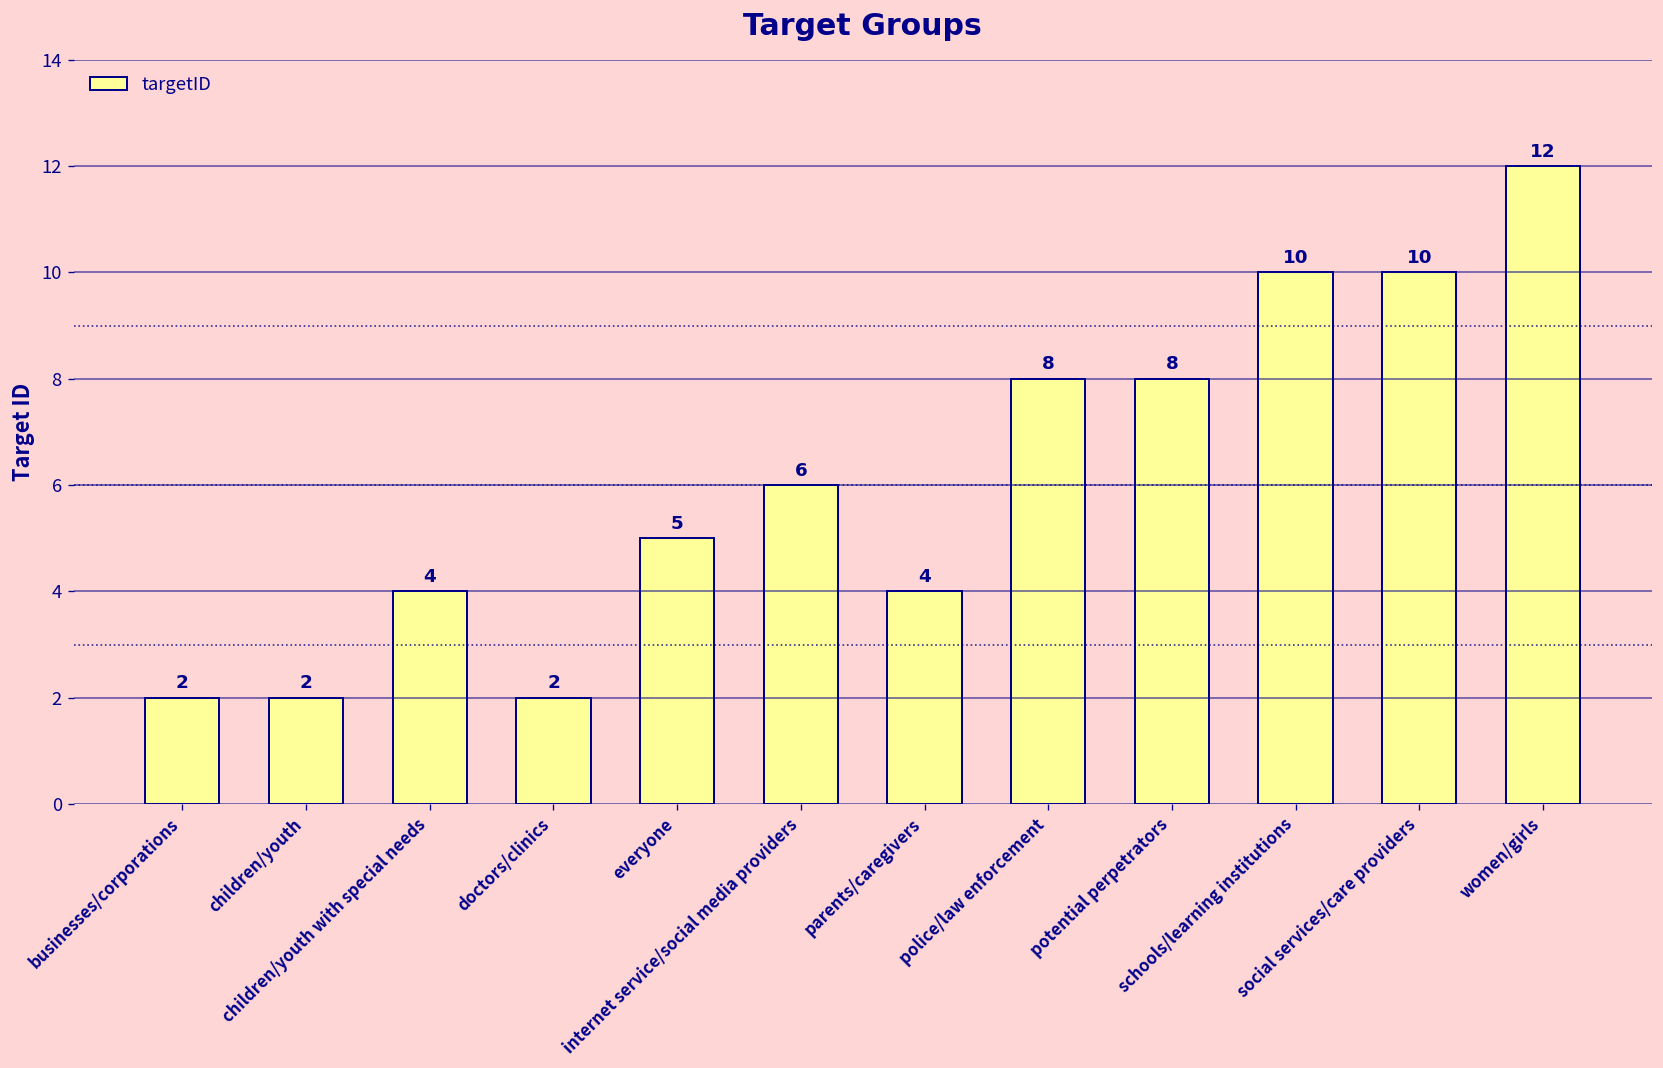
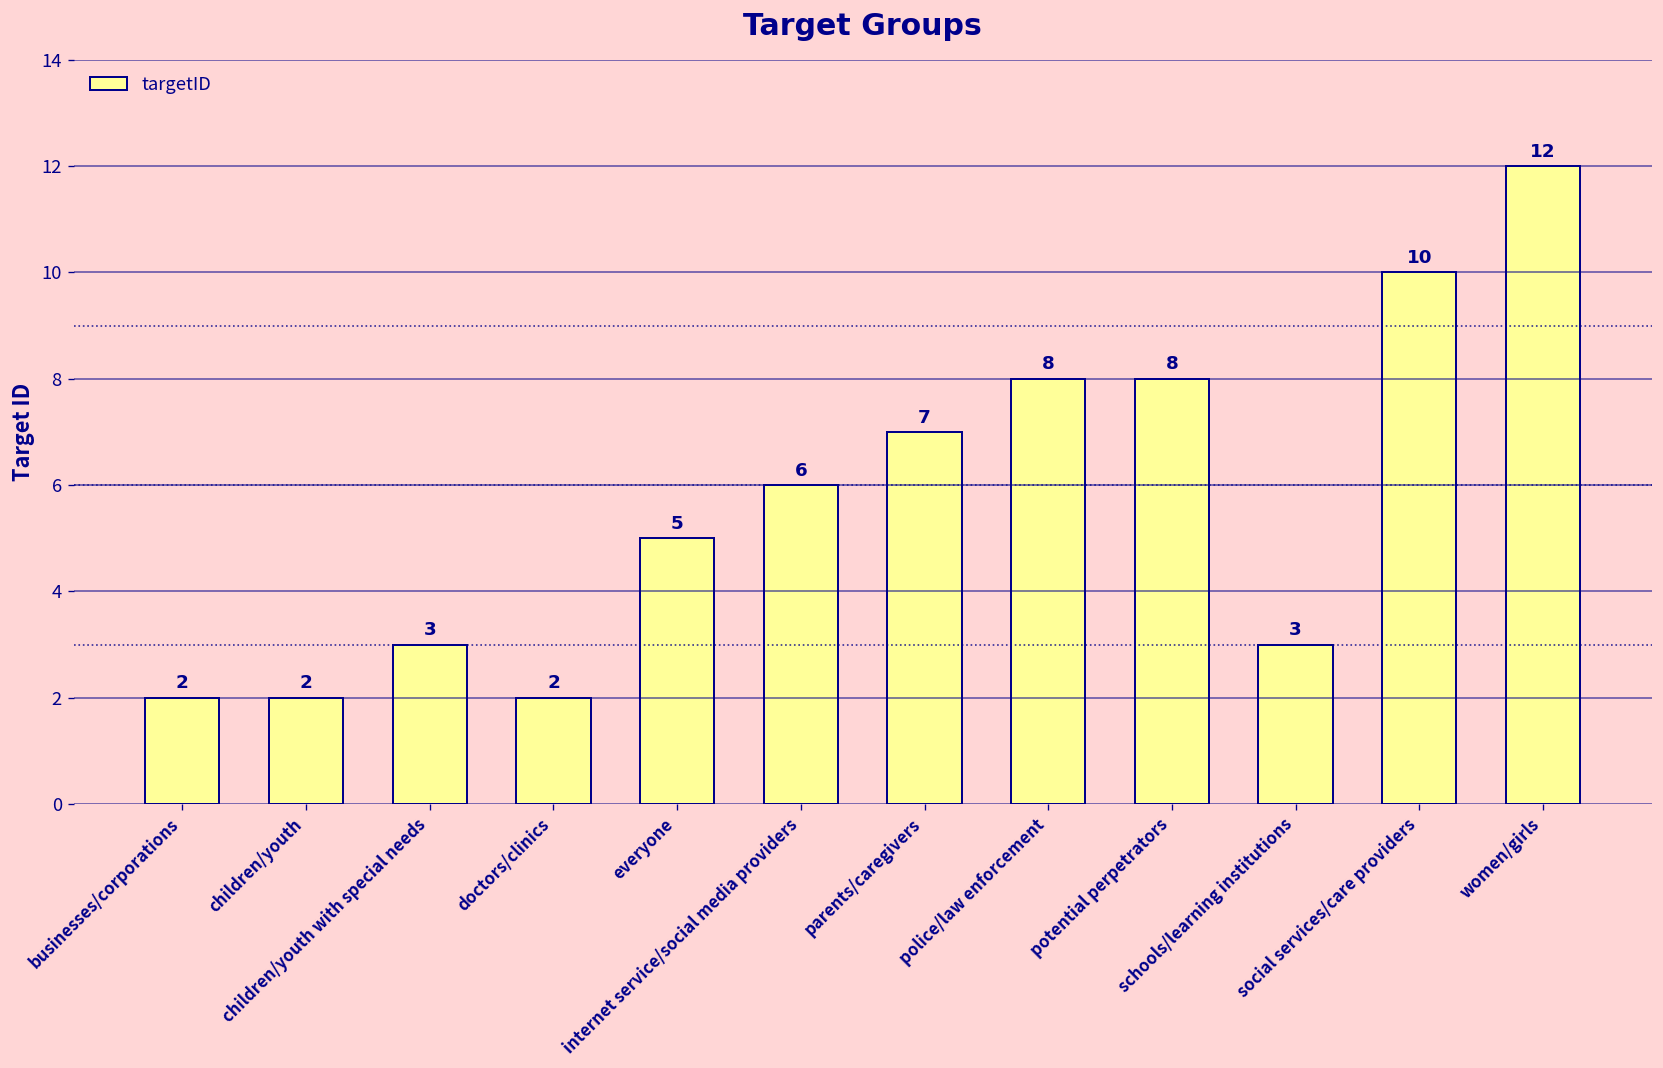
  {
    "businesses/corporations": 2,
    "children/youth": 2,
-   "children/youth with special needs": 4,
+   "children/youth with special needs": 3,
    "doctors/clinics": 2,
    "everyone": 5,
    "internet service/social media providers": 6,
-   "parents/caregivers": 4,
+   "parents/caregivers": 7,
    "police/law enforcement": 8,
    "potential perpetrators": 8,
-   "schools/learning institutions": 10,
+   "schools/learning institutions": 3,
    "social services/care providers": 10,
    "women/girls": 12
  }
